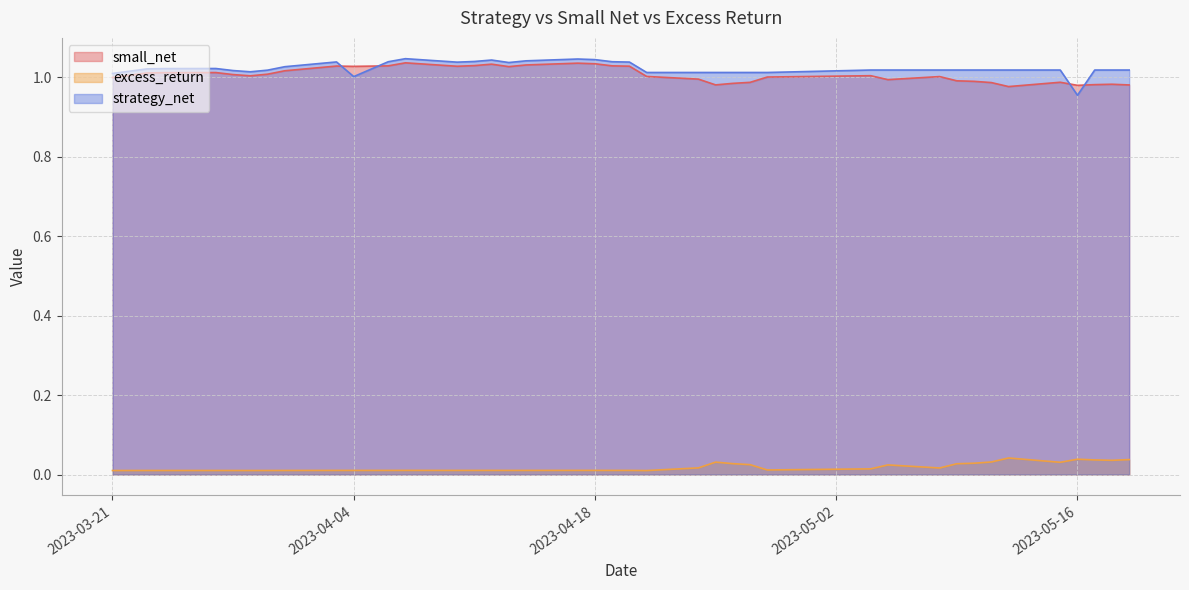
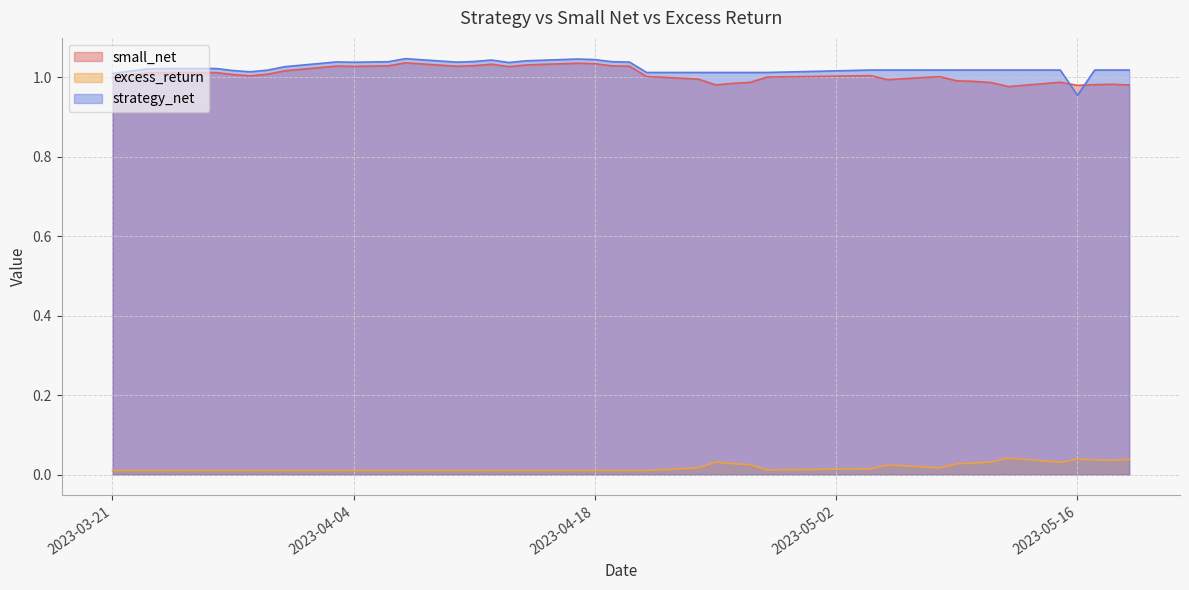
  {
    "strategy_net": {
-     "2023-04-04": 1.00,
+     "2023-04-04": 1.04,
      "2023-04-18": 1.04,
      "2023-05-16": 0.96
    }
  }
